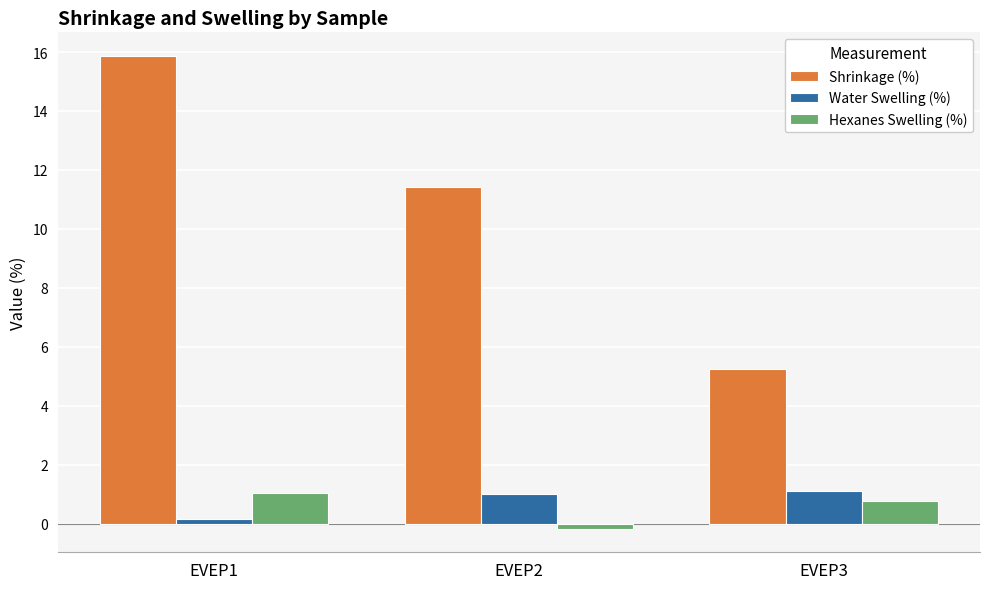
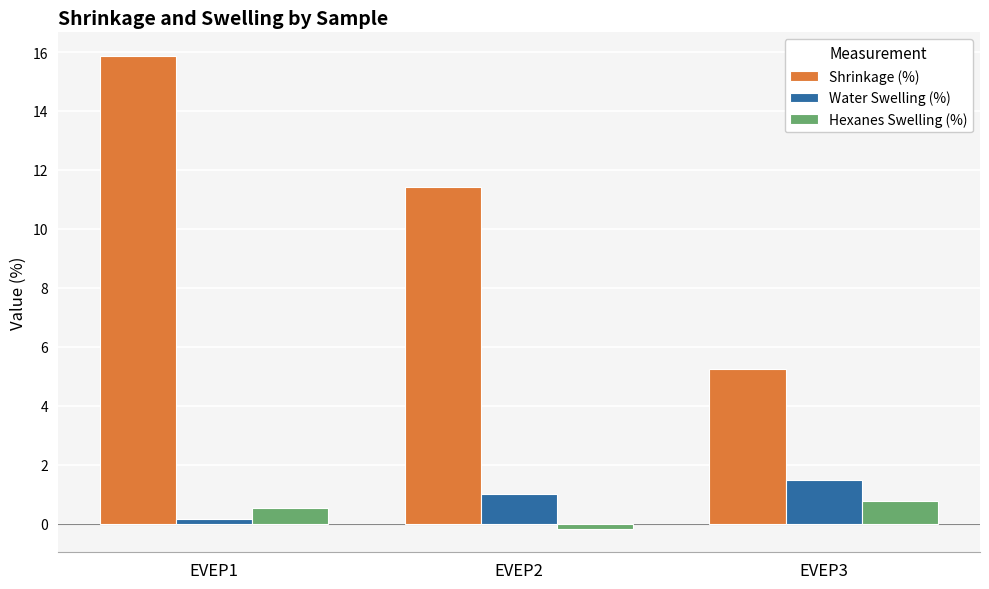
  {
    "Shrinkage (%)": {
      "EVEP1": 15.9,
      "EVEP2": 11.4,
      "EVEP3": 5.2
    },
    "Water Swelling (%)": {
      "EVEP1": 0.2,
      "EVEP2": 1.0,
-     "EVEP3": 1.1
+     "EVEP3": 1.5
    },
    "Hexanes Swelling (%)": {
-     "EVEP1": 1.0,
+     "EVEP1": 0.5,
      "EVEP2": -0.2,
      "EVEP3": 0.8
    }
  }
